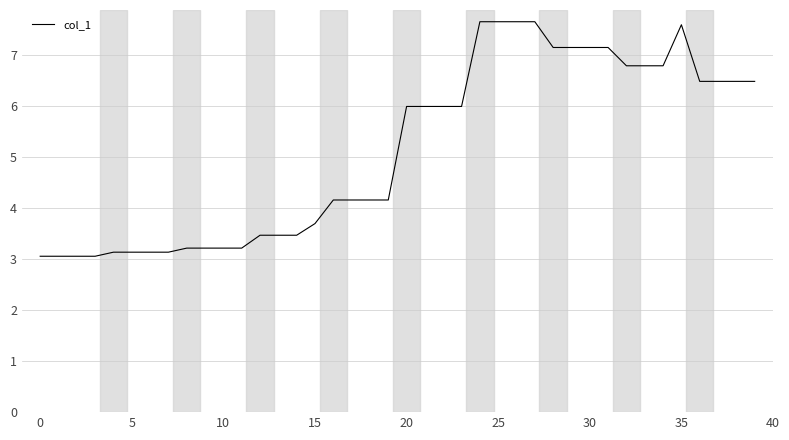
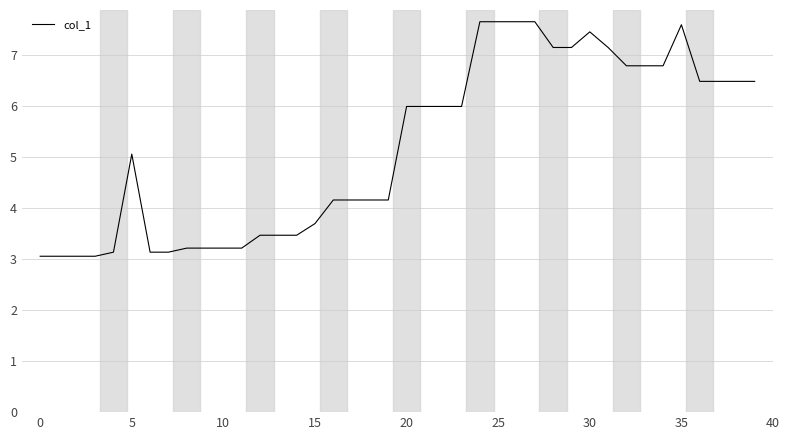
  {
    "0": 3.1,
-   "5": 3.1,
+   "5": 5.1,
    "10": 3.2,
    "15": 3.7,
    "20": 6.0,
    "25": 7.7,
-   "30": 7.2,
+   "30": 7.5,
    "35": 7.6
  }
